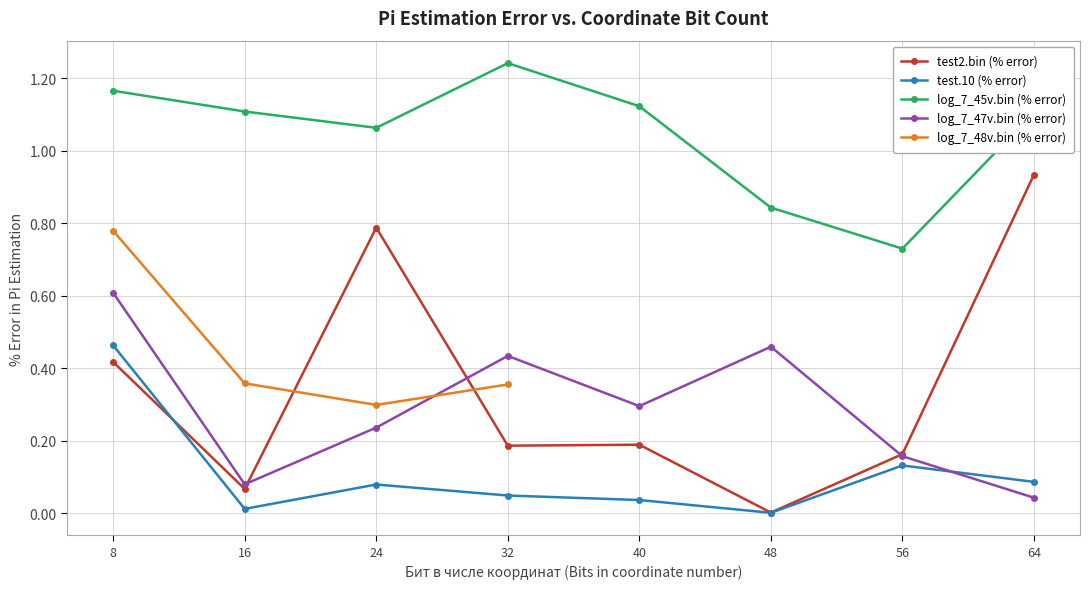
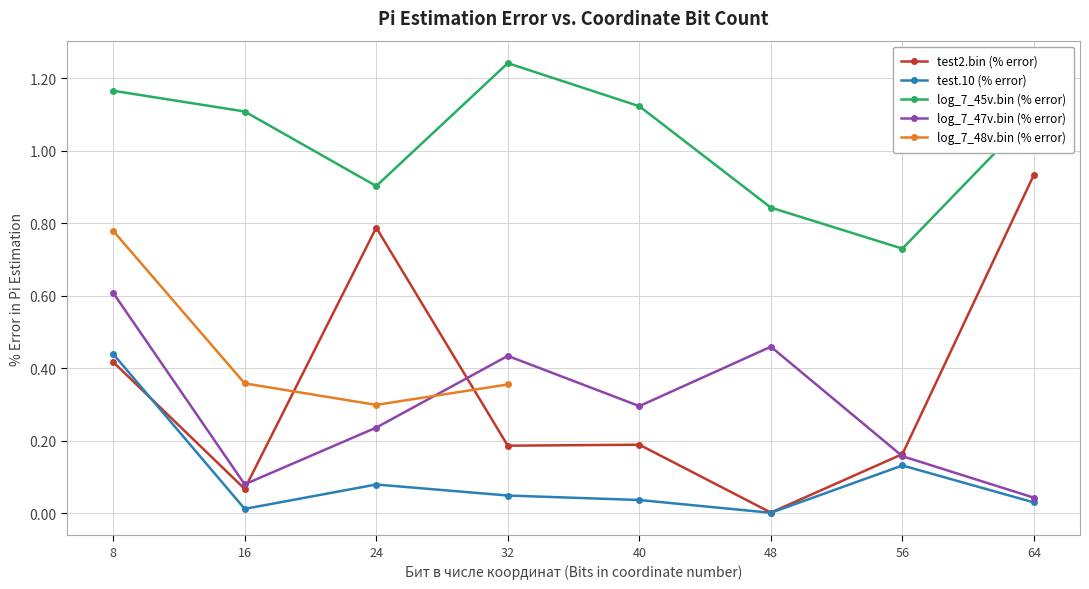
  {
    "test2.bin (% error)": {
      "8": 0.42,
      "16": 0.07,
      "24": 0.79,
      "32": 0.19,
      "40": 0.19,
      "64": 0.93
    },
    "test.10 (% error)": {
-     "8": 0.46,
+     "8": 0.44,
      "16": 0.01,
      "24": 0.08,
      "32": 0.05,
      "40": 0.04,
      "56": 0.13,
-     "64": 0.09
+     "64": 0.03
    },
    "log_7_45v.bin (% error)": {
      "8": 1.17,
      "16": 1.11,
-     "24": 1.06,
+     "24": 0.90,
      "32": 1.24,
      "40": 1.12,
      "48": 0.84,
      "56": 0.73
    },
    "log_7_47v.bin (% error)": {
      "8": 0.61,
      "16": 0.08,
      "24": 0.24,
      "32": 0.43,
      "40": 0.30,
      "48": 0.46,
      "64": 0.04
    },
    "log_7_48v.bin (% error)": {
      "8": 0.78,
      "16": 0.36,
      "24": 0.30,
      "32": 0.36
    }
  }
